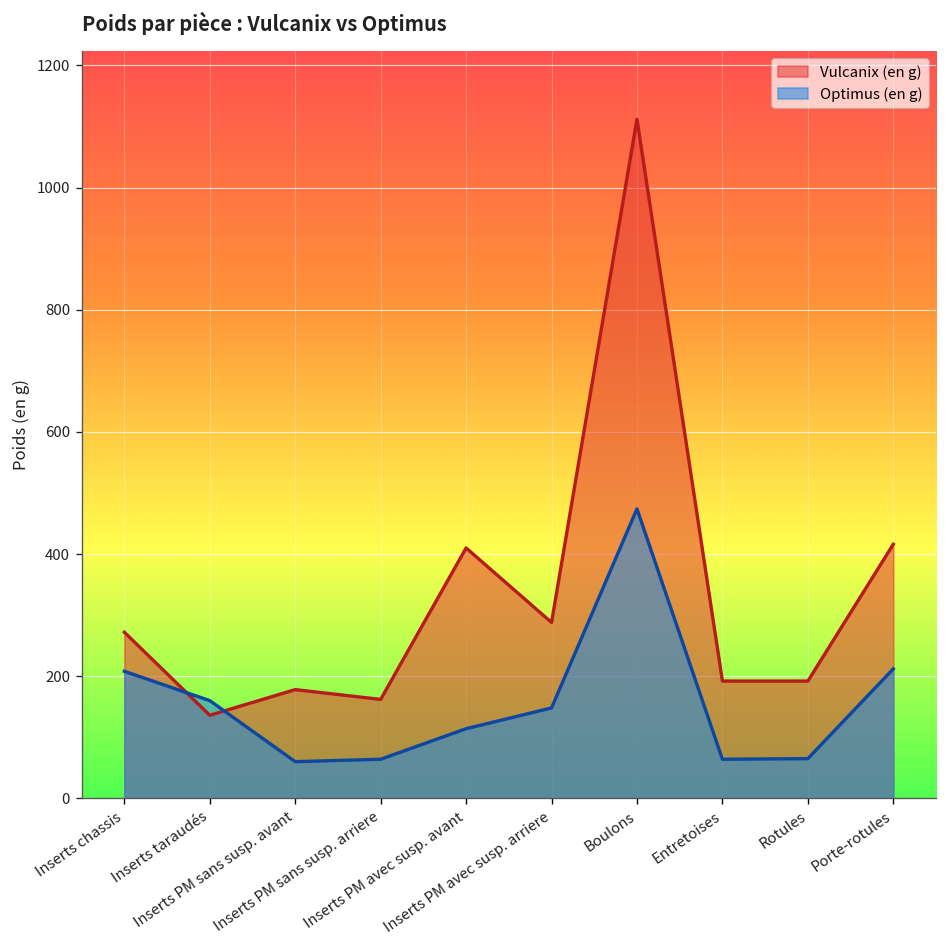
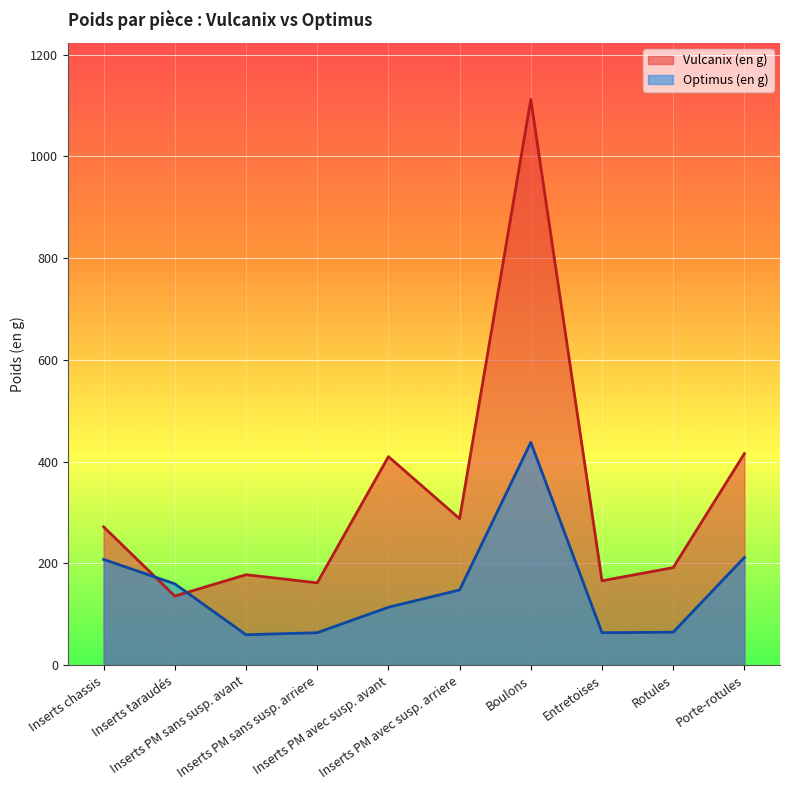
  {
    "Vulcanix (en g)": {
      "Inserts chassis": 270,
      "Inserts taraudés": 140,
      "Inserts PM sans susp. avant": 180,
      "Inserts PM sans susp. arriere": 160,
      "Inserts PM avec susp. avant": 410,
      "Inserts PM avec susp. arriere": 290,
      "Boulons": 1110,
-     "Entretoises": 190,
+     "Entretoises": 170,
      "Rotules": 190,
      "Porte-rotules": 420
    },
    "Optimus (en g)": {
      "Inserts chassis": 210,
      "Inserts taraudés": 160,
      "Inserts PM sans susp. avant": 60,
      "Inserts PM sans susp. arriere": 60,
      "Inserts PM avec susp. avant": 110,
      "Inserts PM avec susp. arriere": 150,
-     "Boulons": 470,
+     "Boulons": 440,
      "Entretoises": 60,
      "Rotules": 70,
      "Porte-rotules": 210
    }
  }
